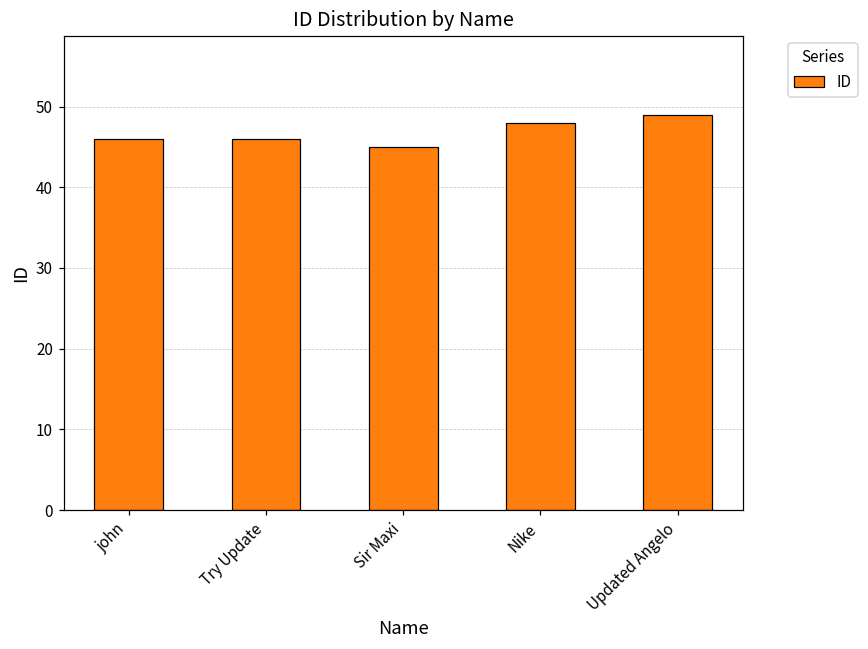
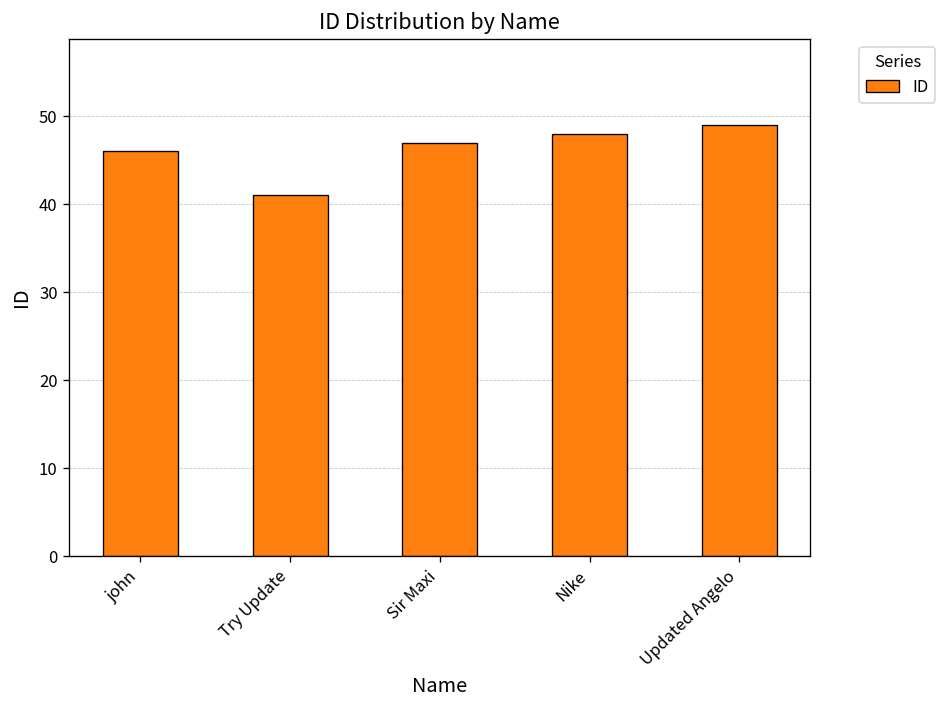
  {
    "john": 46,
-   "Try Update": 46,
-   "Sir Maxi": 45,
+   "Try Update": 41,
+   "Sir Maxi": 47,
    "Nike": 48,
    "Updated Angelo": 49
  }
